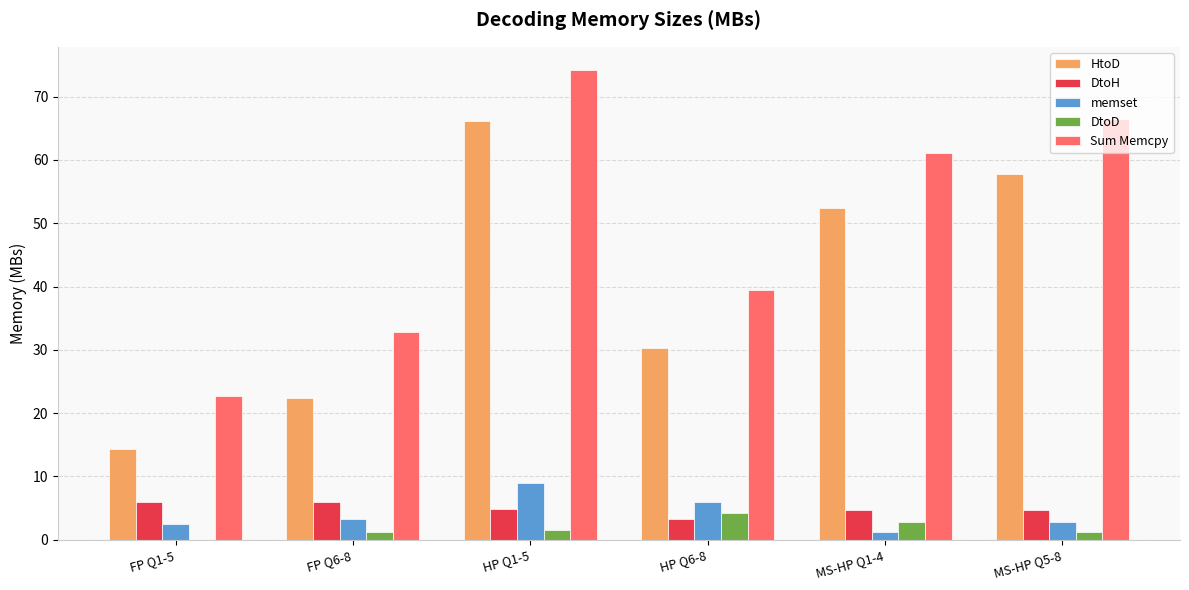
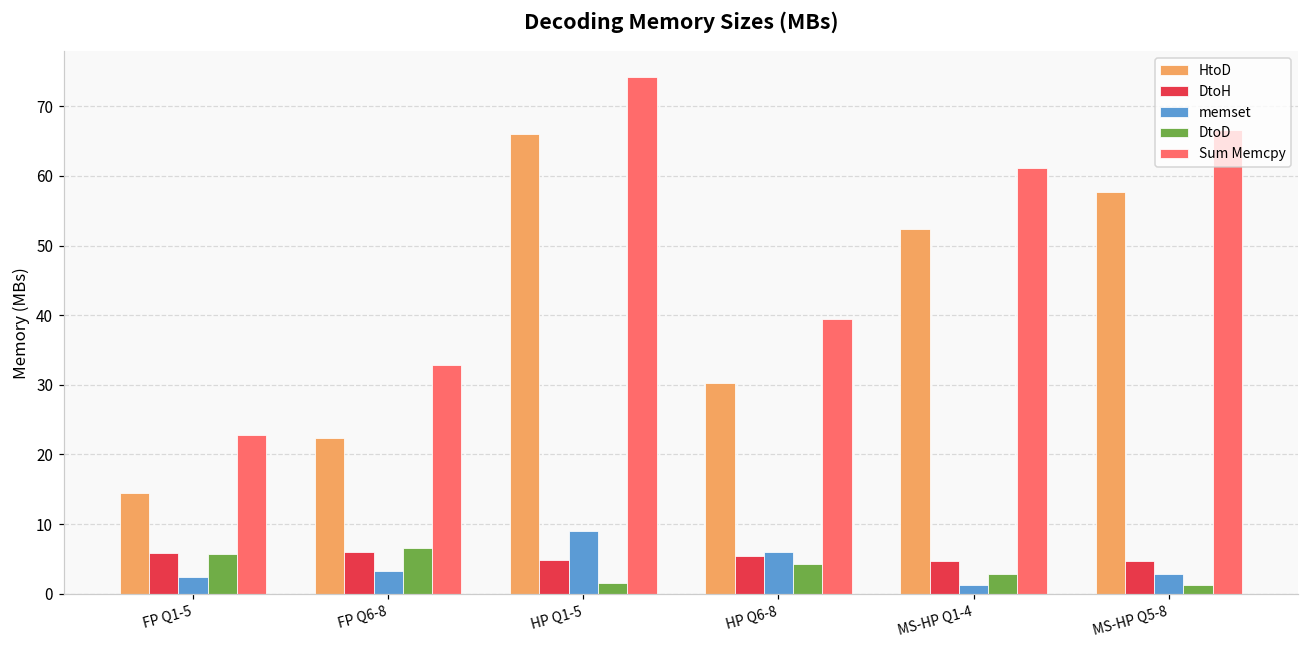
  {
    "DtoH": {
      "FP Q1-5": 6,
      "FP Q6-8": 6,
      "HP Q1-5": 5,
-     "HP Q6-8": 3,
+     "HP Q6-8": 5,
      "MS-HP Q1-4": 5,
      "MS-HP Q5-8": 5
    },
    "memset": {
      "FP Q1-5": 2,
      "FP Q6-8": 3,
      "HP Q1-5": 9,
      "HP Q6-8": 6,
      "MS-HP Q1-4": 1,
      "MS-HP Q5-8": 3
    },
    "DtoD": {
-     "FP Q1-5": 0,
-     "FP Q6-8": 1,
+     "FP Q1-5": 6,
+     "FP Q6-8": 7,
      "HP Q1-5": 2,
      "HP Q6-8": 4,
      "MS-HP Q1-4": 3,
      "MS-HP Q5-8": 1
    }
  }
